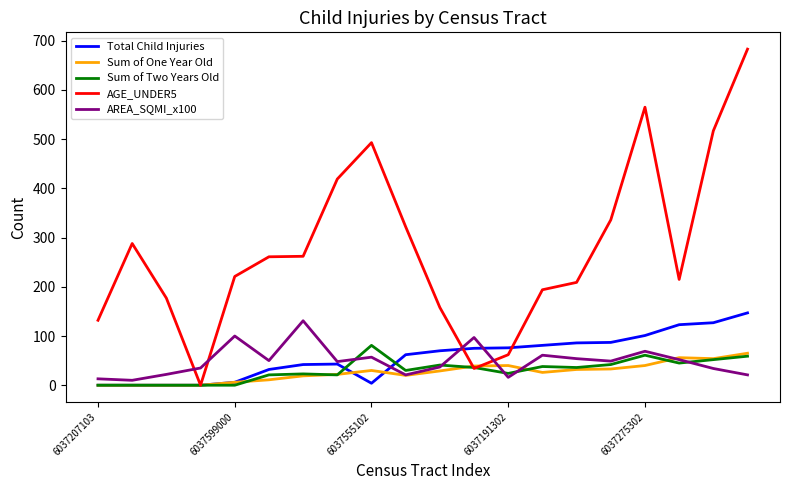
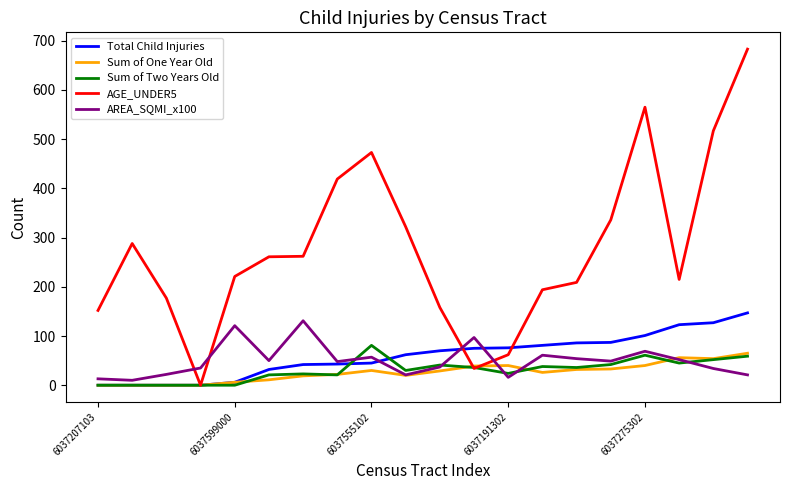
  {
    "Total Child Injuries": {
-     "6037555102": 0,
+     "6037555102": 50,
      "6037191302": 80,
      "6037275302": 100
    },
    "Sum of One Year Old": {
      "6037555102": 30,
      "6037191302": 40,
      "6037275302": 40
    },
    "Sum of Two Years Old": {
      "6037599000": 0,
      "6037555102": 80,
      "6037191302": 20,
      "6037275302": 60
    },
    "AGE_UNDER5": {
-     "6037207103": 130,
+     "6037207103": 150,
      "6037599000": 220,
-     "6037555102": 490,
+     "6037555102": 470,
      "6037191302": 60,
      "6037275302": 570
    },
    "AREA_SQMI_x100": {
      "6037207103": 10,
-     "6037599000": 100,
+     "6037599000": 120,
      "6037555102": 60,
      "6037191302": 20,
      "6037275302": 70
    }
  }
